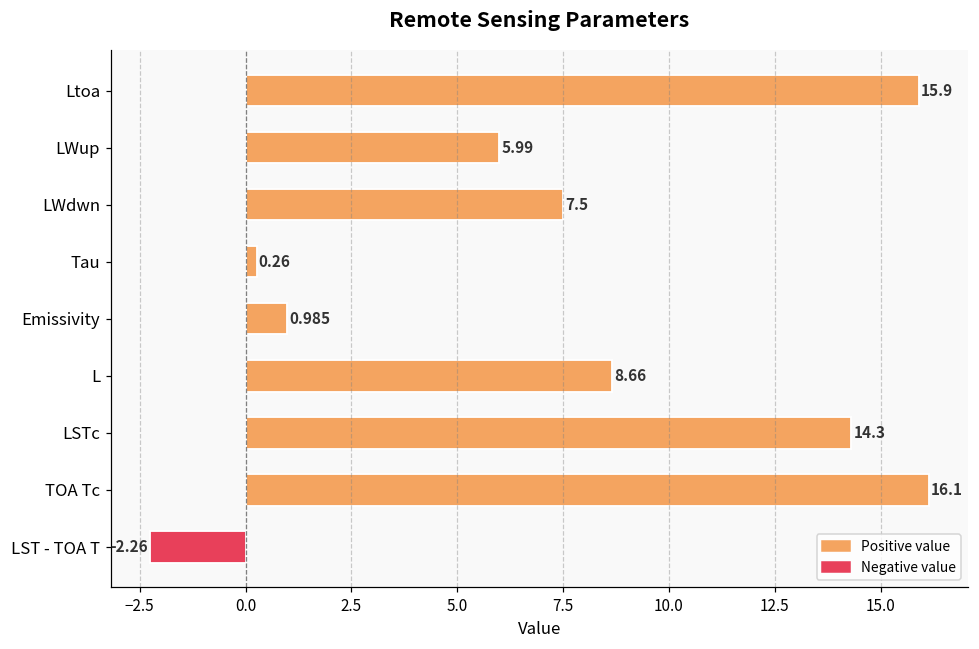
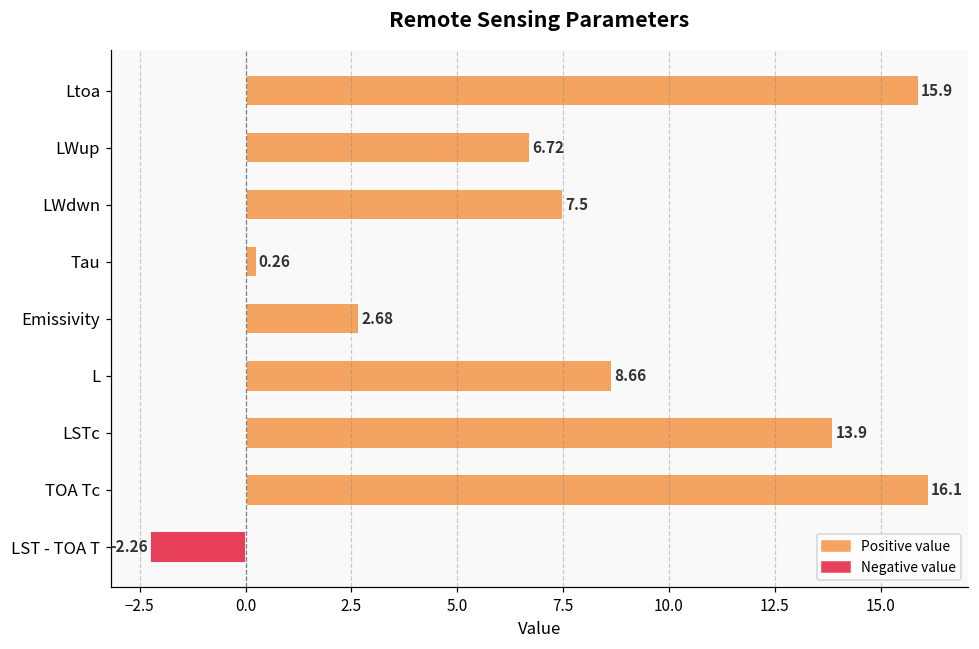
  {
    "Ltoa": 15.9,
-   "LWup": 5.99,
+   "LWup": 6.72,
    "LWdwn": 7.5,
    "Tau": 0.26,
-   "Emissivity": 0.985,
+   "Emissivity": 2.68,
    "L": 8.66,
-   "LSTc": 14.3,
+   "LSTc": 13.9,
    "TOA Tc": 16.1,
    "LST - TOA T": -2.26
  }
